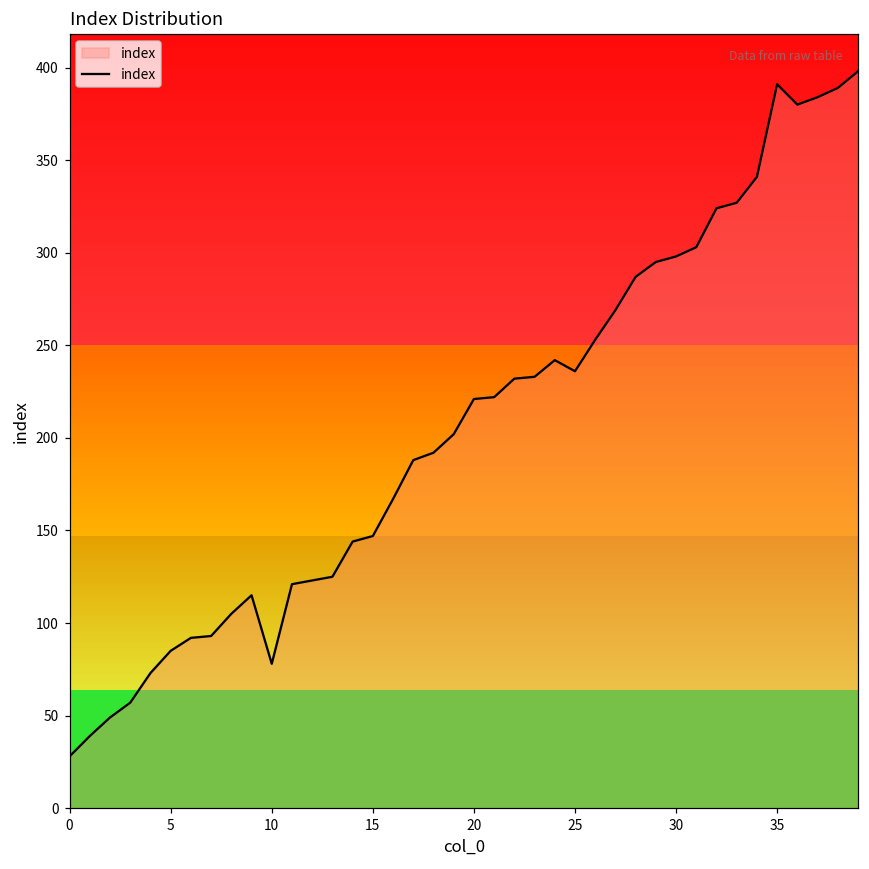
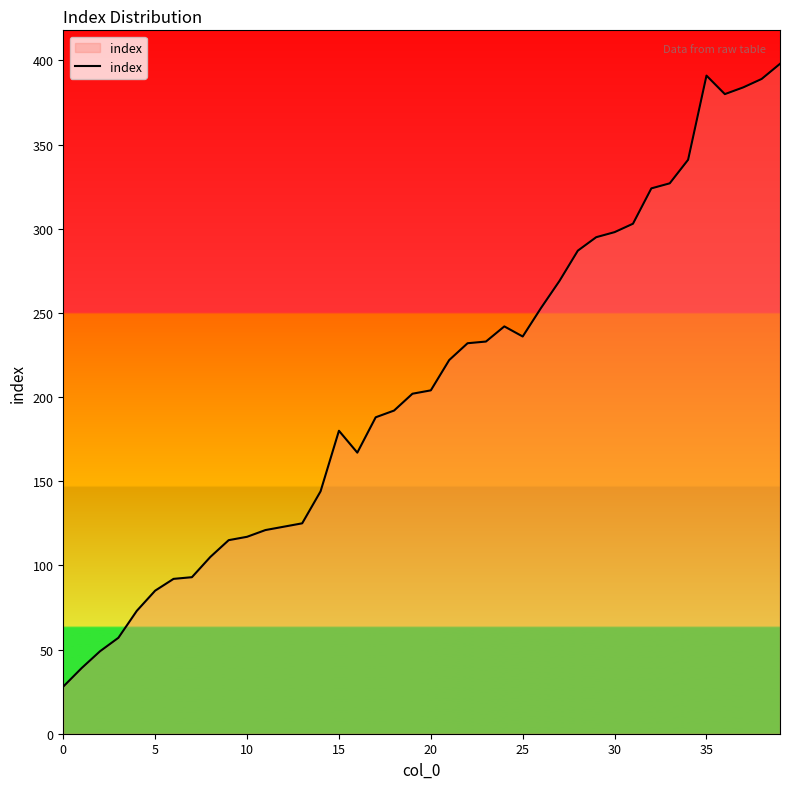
  {
    "0": 28,
    "5": 85,
-   "10": 78,
-   "15": 147,
-   "20": 221,
+   "10": 117,
+   "15": 180,
+   "20": 204,
    "25": 236,
    "30": 298,
    "35": 391
  }
